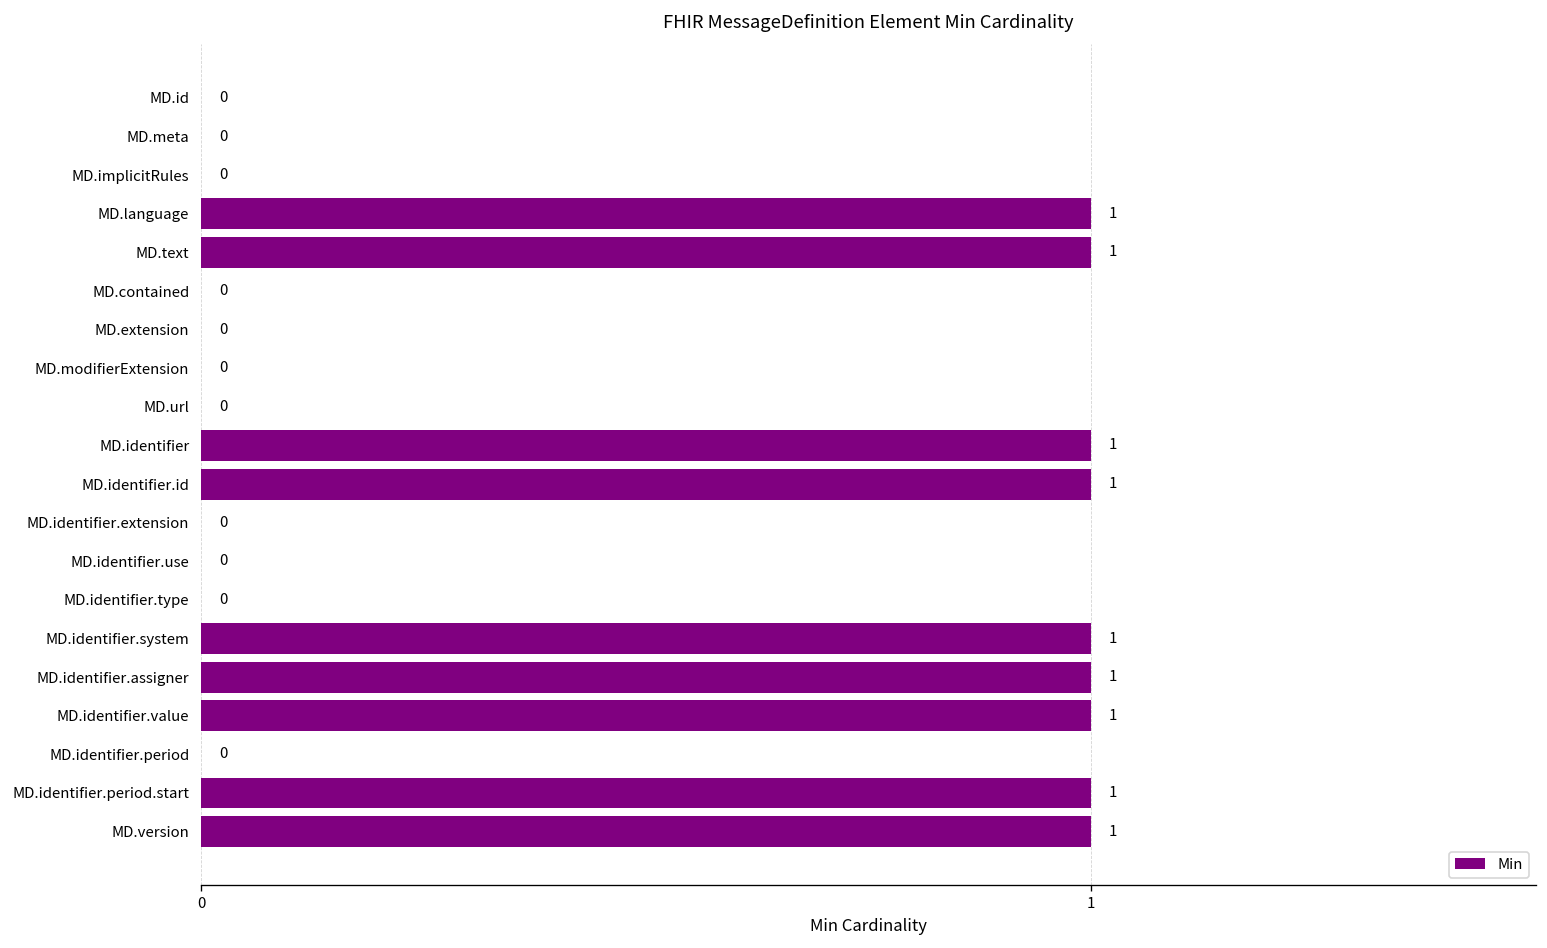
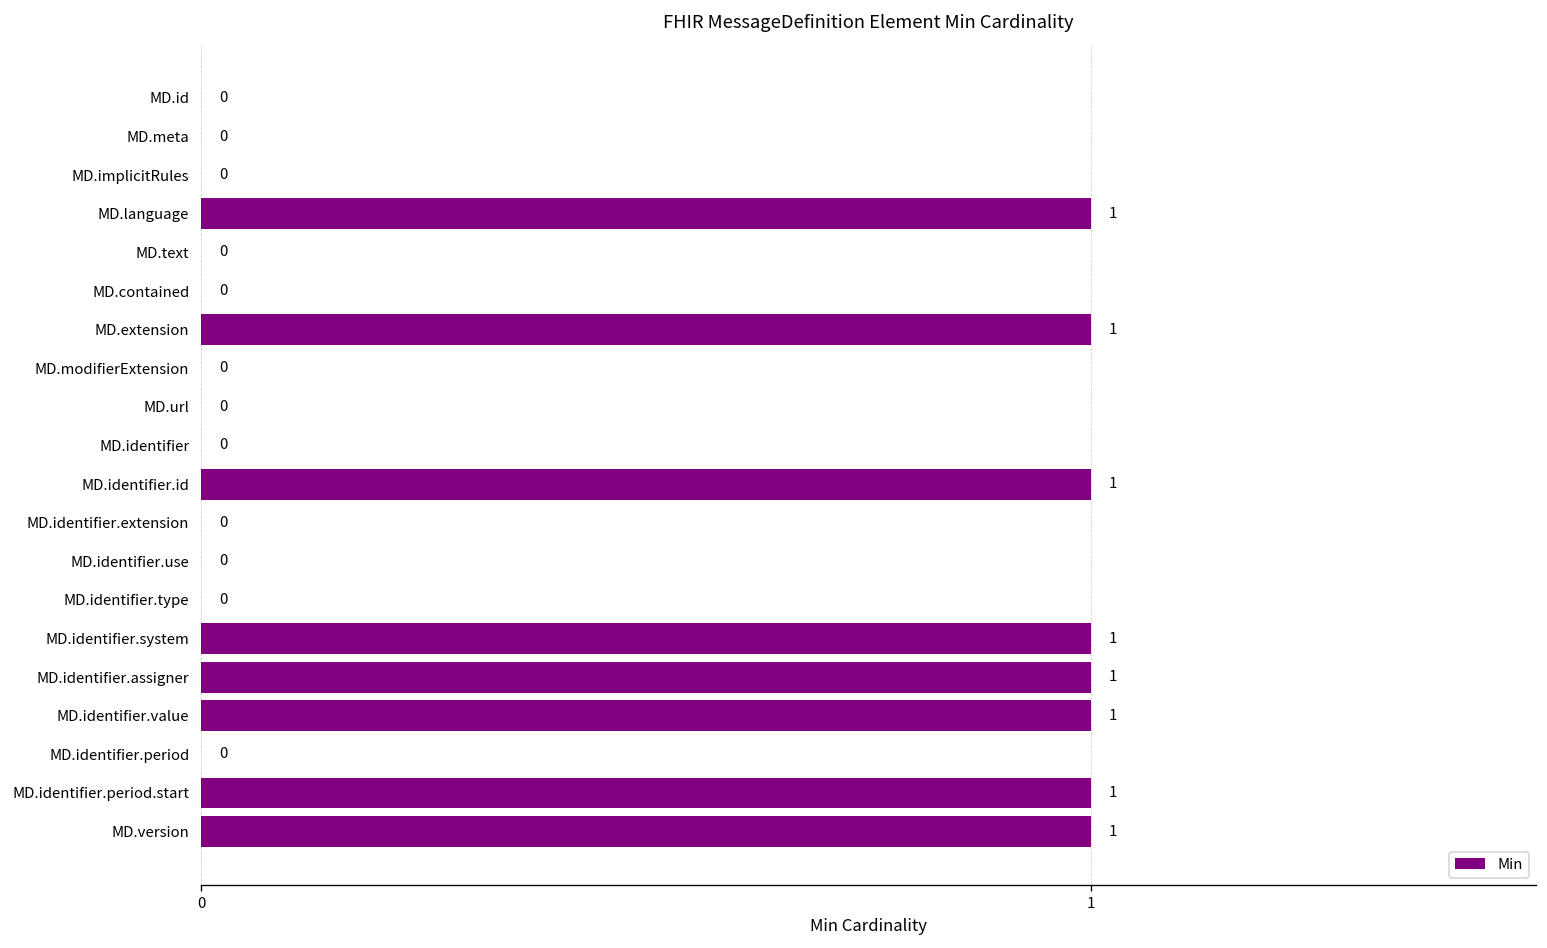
  {
    "MD.id": 0,
    "MD.meta": 0,
    "MD.implicitRules": 0,
    "MD.language": 1,
-   "MD.text": 1,
+   "MD.text": 0,
    "MD.contained": 0,
-   "MD.extension": 0,
+   "MD.extension": 1,
    "MD.modifierExtension": 0,
    "MD.url": 0,
-   "MD.identifier": 1,
+   "MD.identifier": 0,
    "MD.identifier.id": 1,
    "MD.identifier.extension": 0,
    "MD.identifier.use": 0,
    "MD.identifier.type": 0,
    "MD.identifier.system": 1,
    "MD.identifier.assigner": 1,
    "MD.identifier.value": 1,
    "MD.identifier.period": 0,
    "MD.identifier.period.start": 1,
    "MD.version": 1
  }
